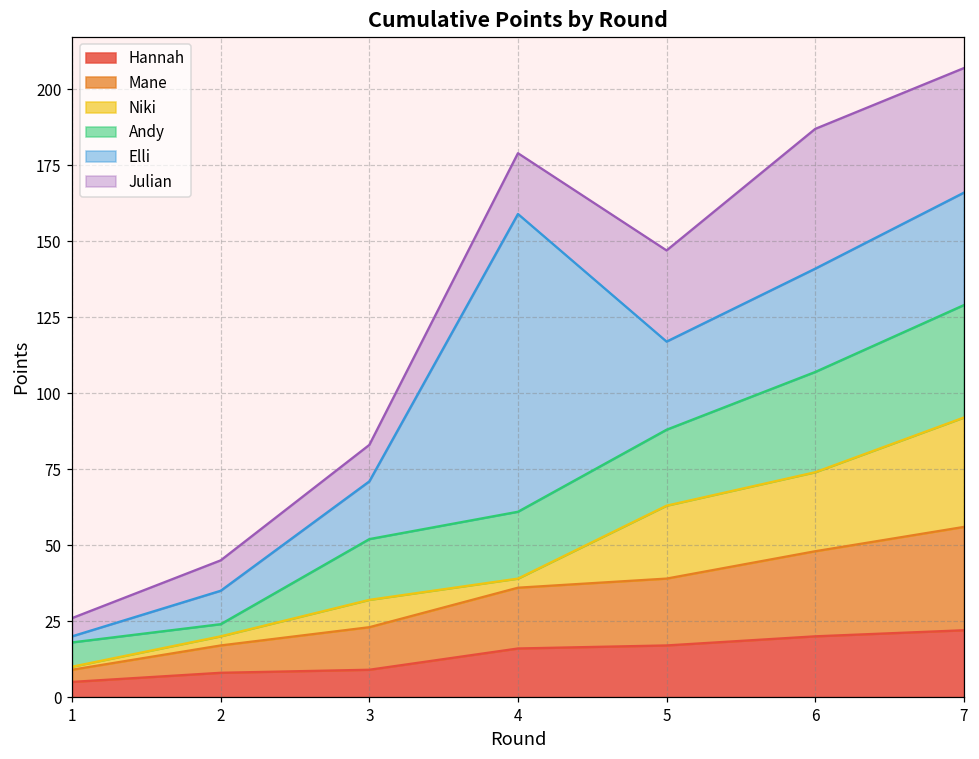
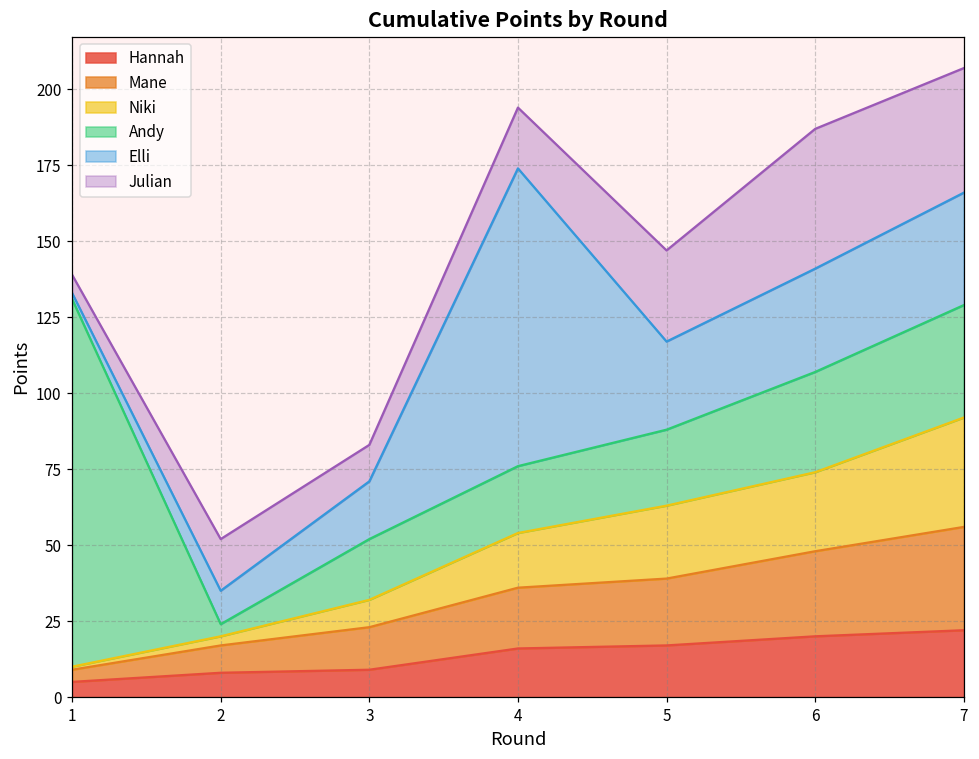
  {
    "Niki": {
      "1": 1,
      "2": 3,
      "3": 9,
-     "4": 3,
+     "4": 18,
      "5": 24,
      "6": 26,
      "7": 36
    },
    "Andy": {
-     "1": 8,
+     "1": 121,
      "2": 4,
      "3": 20,
      "4": 22,
      "5": 25,
      "6": 33,
      "7": 37
    },
    "Elli": {
      "1": 2,
      "2": 11,
      "3": 19,
      "4": 98,
      "5": 29,
      "6": 34,
      "7": 37
    },
    "Julian": {
      "1": 6,
-     "2": 10,
+     "2": 17,
      "3": 12,
      "4": 20,
      "5": 30,
      "6": 46,
      "7": 41
    }
  }
